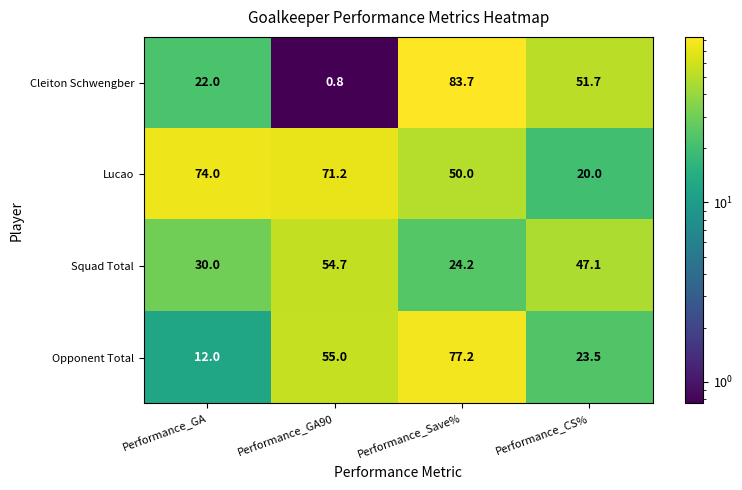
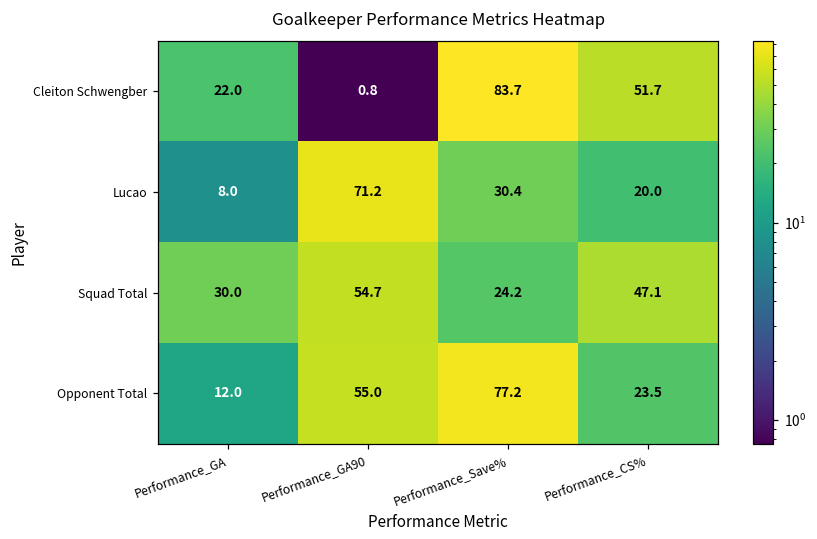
  {
    "Cleiton Schwengber": {
      "Performance_GA": 22.0,
      "Performance_GA90": 0.8,
      "Performance_Save%": 83.7,
      "Performance_CS%": 51.7
    },
    "Lucao": {
-     "Performance_GA": 74.0,
+     "Performance_GA": 8.0,
      "Performance_GA90": 71.2,
-     "Performance_Save%": 50.0,
+     "Performance_Save%": 30.4,
      "Performance_CS%": 20.0
    },
    "Squad Total": {
      "Performance_GA": 30.0,
      "Performance_GA90": 54.7,
      "Performance_Save%": 24.2,
      "Performance_CS%": 47.1
    },
    "Opponent Total": {
      "Performance_GA": 12.0,
      "Performance_GA90": 55.0,
      "Performance_Save%": 77.2,
      "Performance_CS%": 23.5
    }
  }
